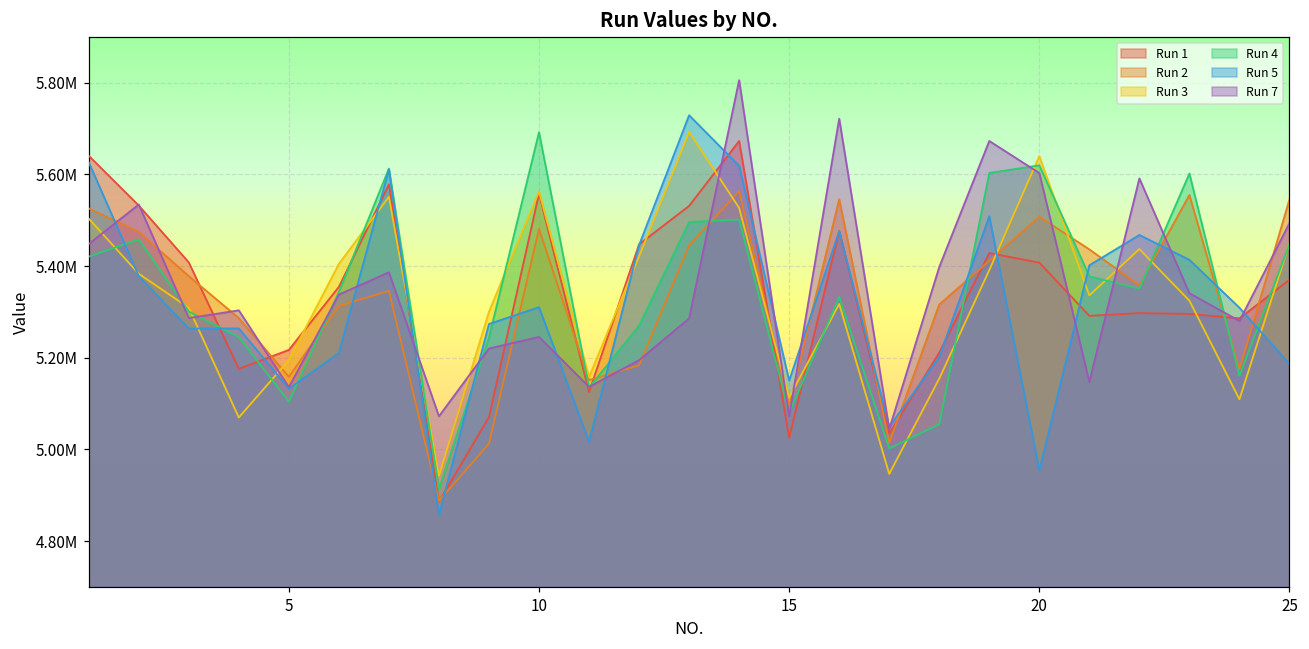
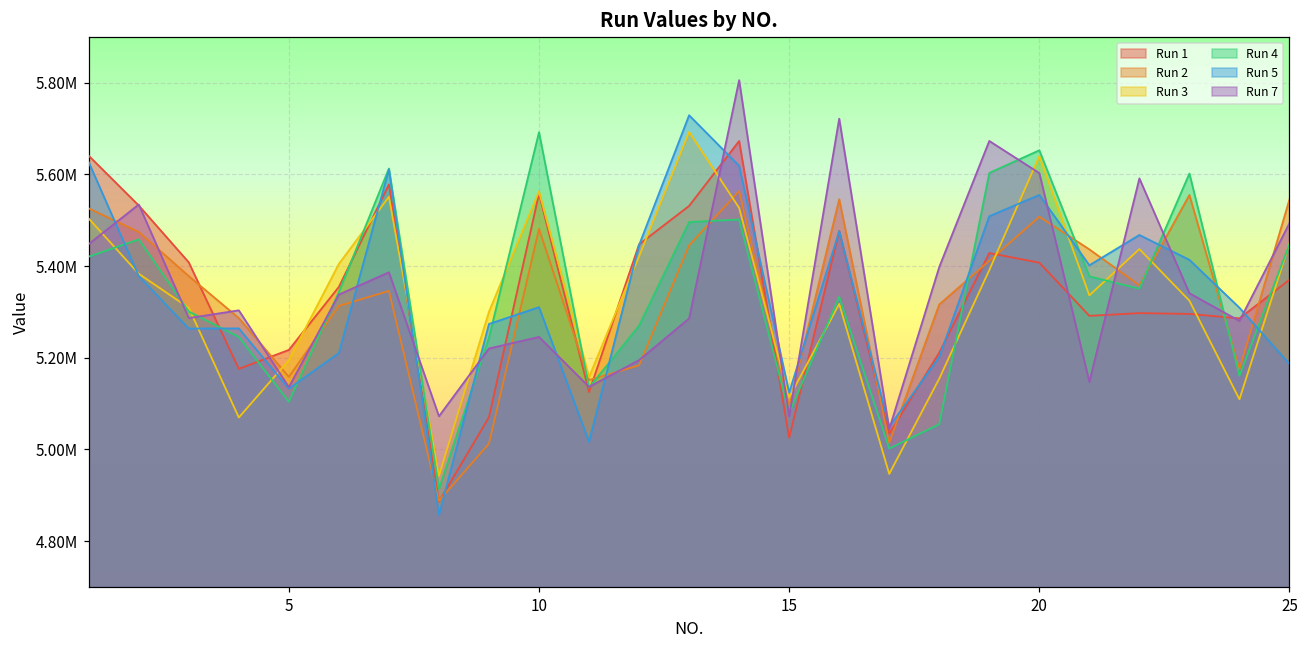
  {
    "Run 4": {
      "5": 5100000,
      "10": 5690000,
      "15": 5080000,
-     "20": 5620000
+     "20": 5650000
    },
    "Run 5": {
      "10": 5310000,
-     "15": 5150000,
-     "20": 4950000,
+     "15": 5120000,
+     "20": 5550000,
      "25": 5190000
    },
    "Run 7": {
      "10": 5250000,
      "15": 5070000,
      "20": 5600000,
      "25": 5490000
    }
  }
